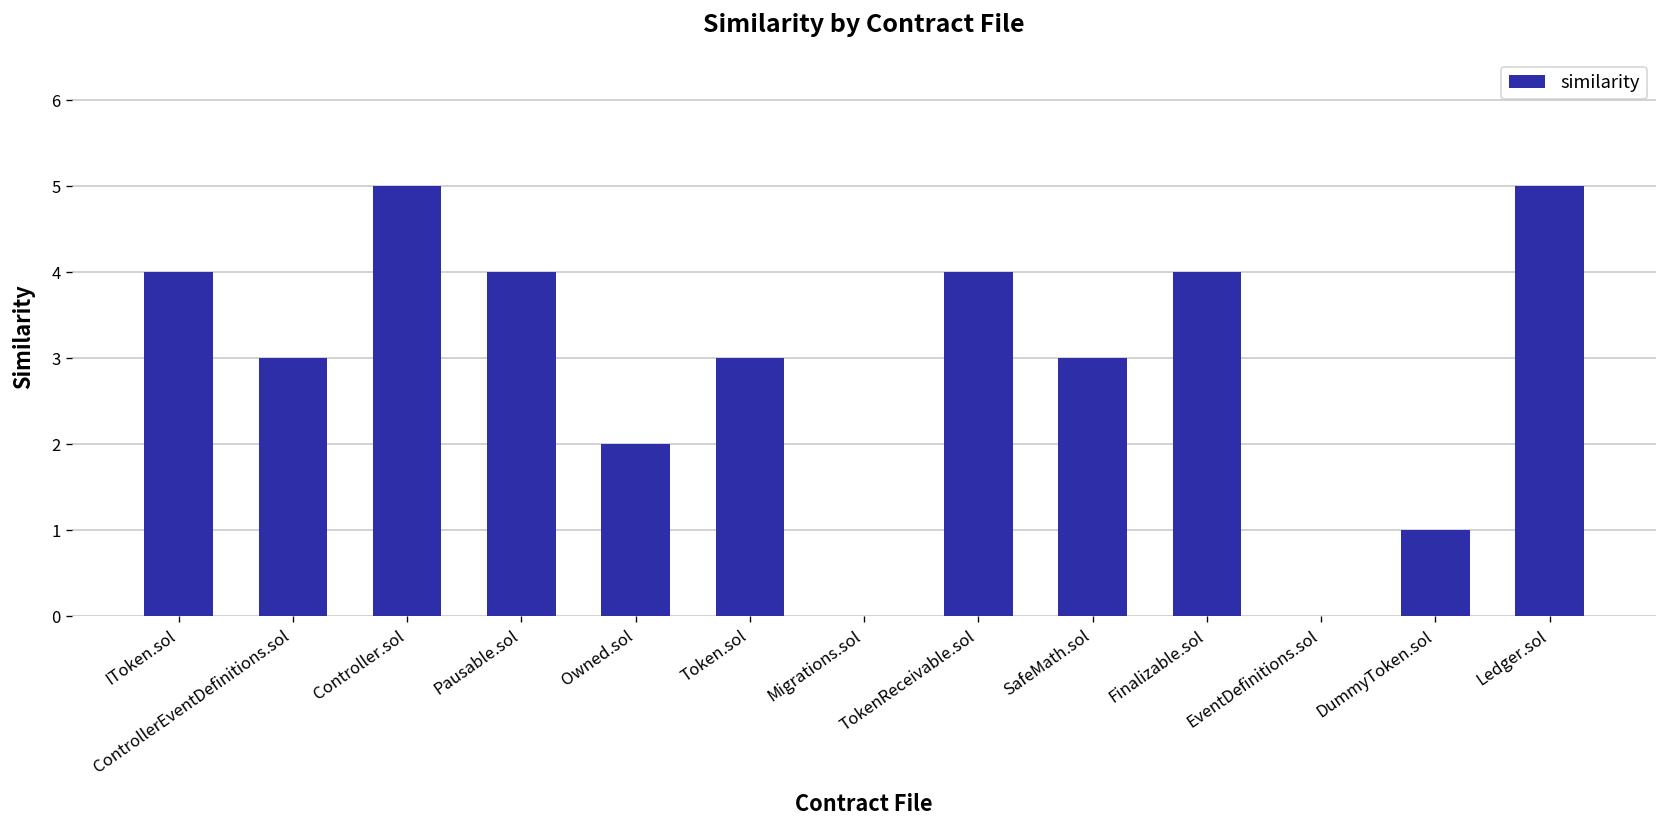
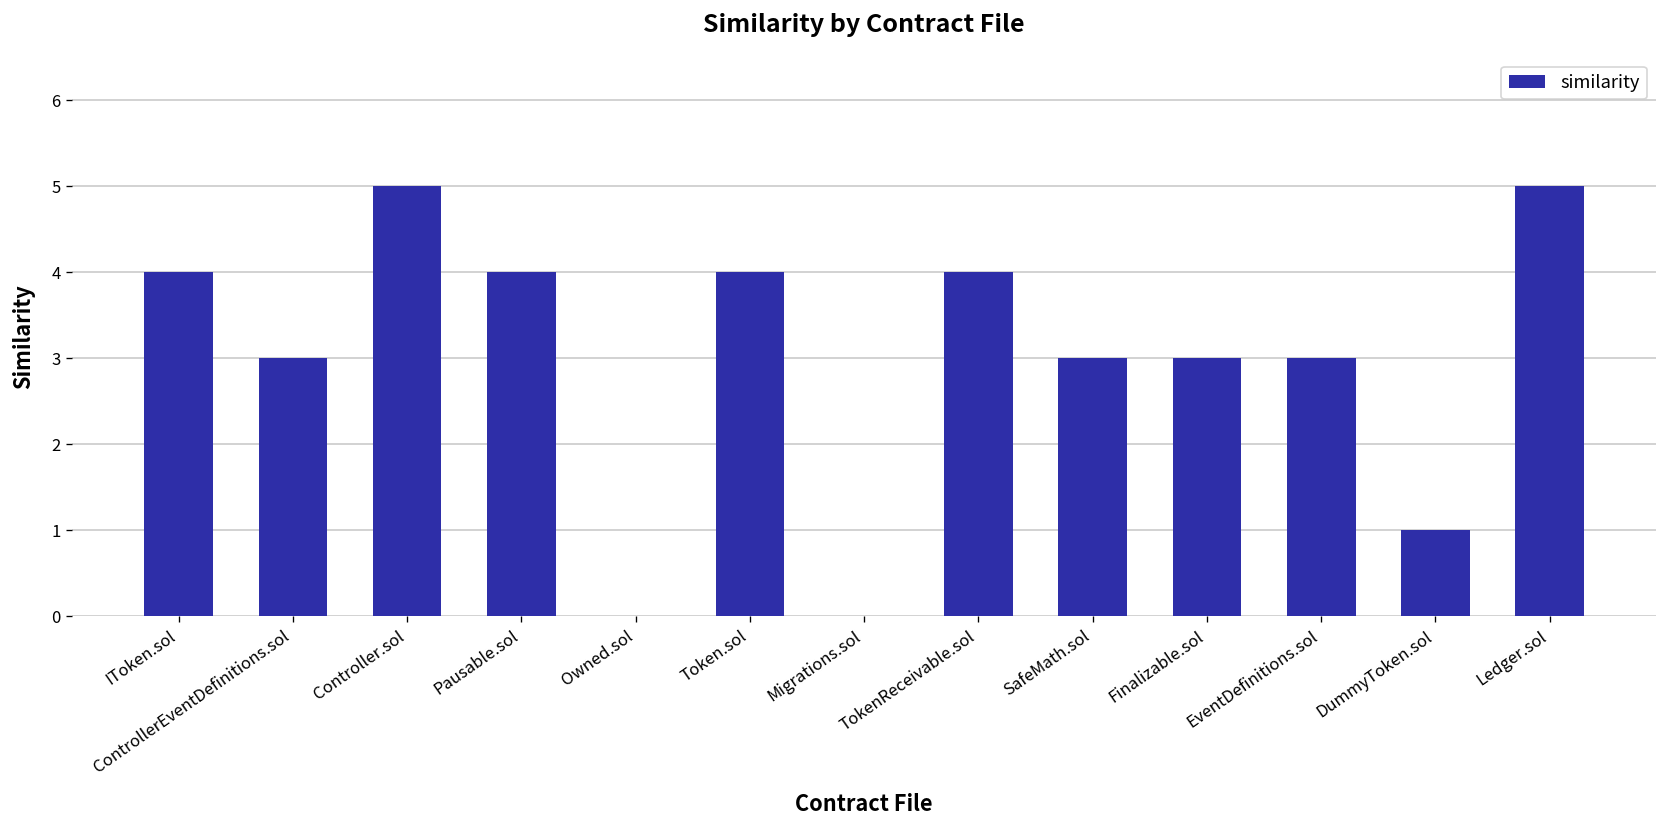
  {
    "IToken.sol": 4,
    "ControllerEventDefinitions.sol": 3,
    "Controller.sol": 5,
    "Pausable.sol": 4,
-   "Owned.sol": 2,
-   "Token.sol": 3,
+   "Owned.sol": 0,
+   "Token.sol": 4,
    "Migrations.sol": 0,
    "TokenReceivable.sol": 4,
    "SafeMath.sol": 3,
-   "Finalizable.sol": 4,
-   "EventDefinitions.sol": 0,
+   "Finalizable.sol": 3,
+   "EventDefinitions.sol": 3,
    "DummyToken.sol": 1,
    "Ledger.sol": 5
  }
